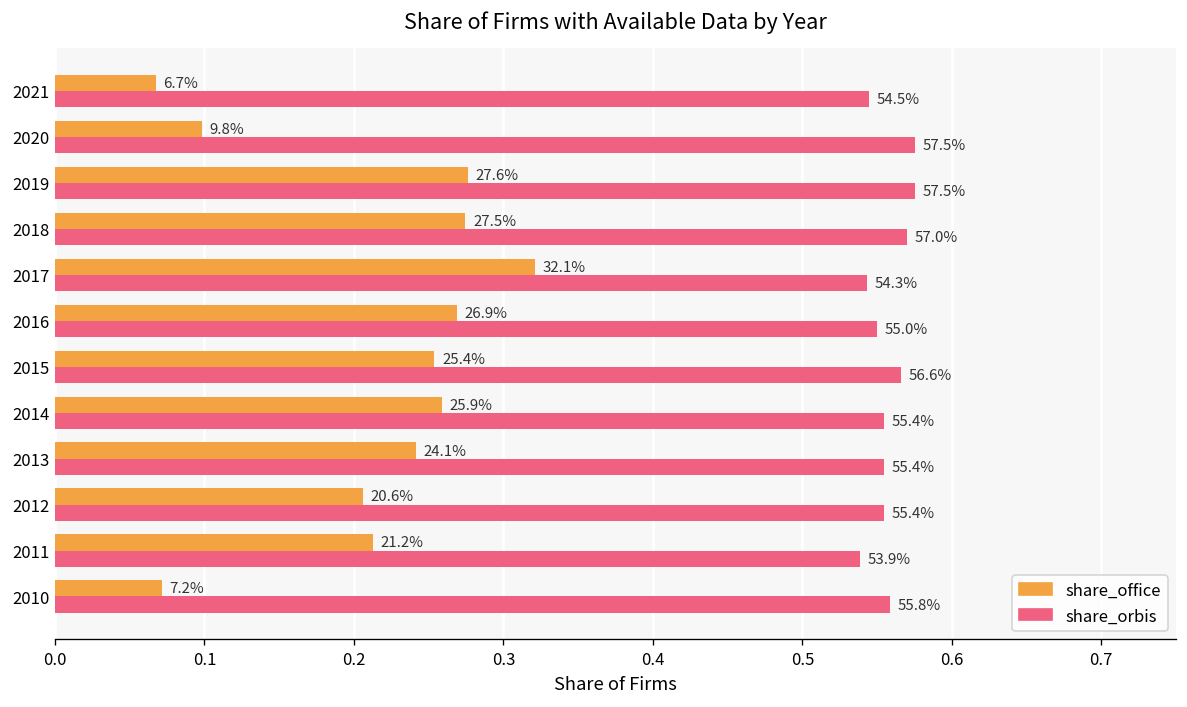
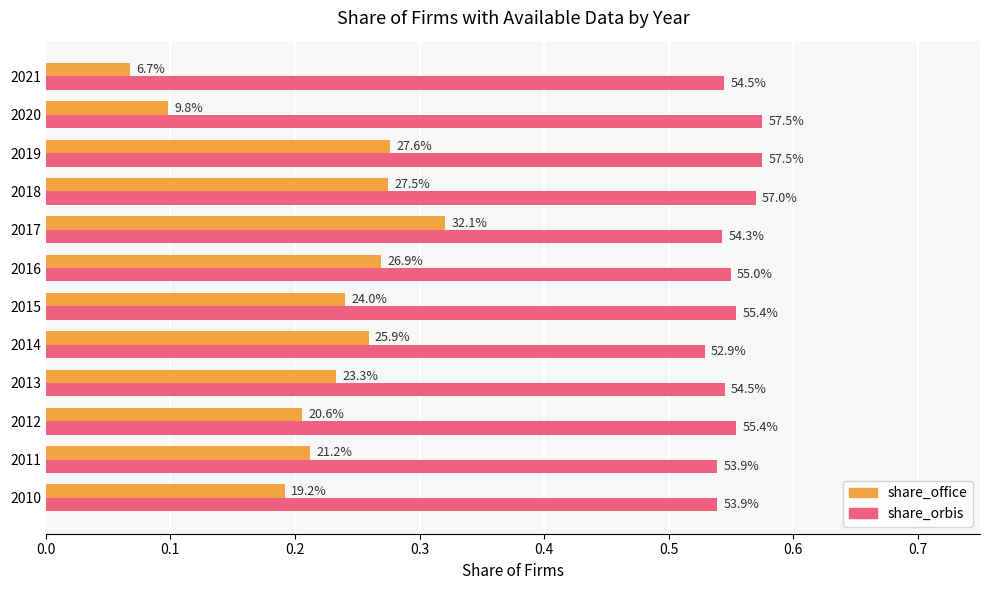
  {
    "share_office": {
      "2021": "6.7%",
      "2020": "9.8%",
      "2019": "27.6%",
      "2018": "27.5%",
      "2017": "32.1%",
      "2016": "26.9%",
-     "2015": "25.4%",
+     "2015": "24.0%",
      "2014": "25.9%",
-     "2013": "24.1%",
+     "2013": "23.3%",
      "2012": "20.6%",
      "2011": "21.2%",
-     "2010": "7.2%"
+     "2010": "19.2%"
    },
    "share_orbis": {
      "2021": "54.5%",
      "2020": "57.5%",
      "2019": "57.5%",
      "2018": "57.0%",
      "2017": "54.3%",
      "2016": "55.0%",
-     "2015": "56.6%",
-     "2014": "55.4%",
-     "2013": "55.4%",
+     "2015": "55.4%",
+     "2014": "52.9%",
+     "2013": "54.5%",
      "2012": "55.4%",
      "2011": "53.9%",
-     "2010": "55.8%"
+     "2010": "53.9%"
    }
  }
